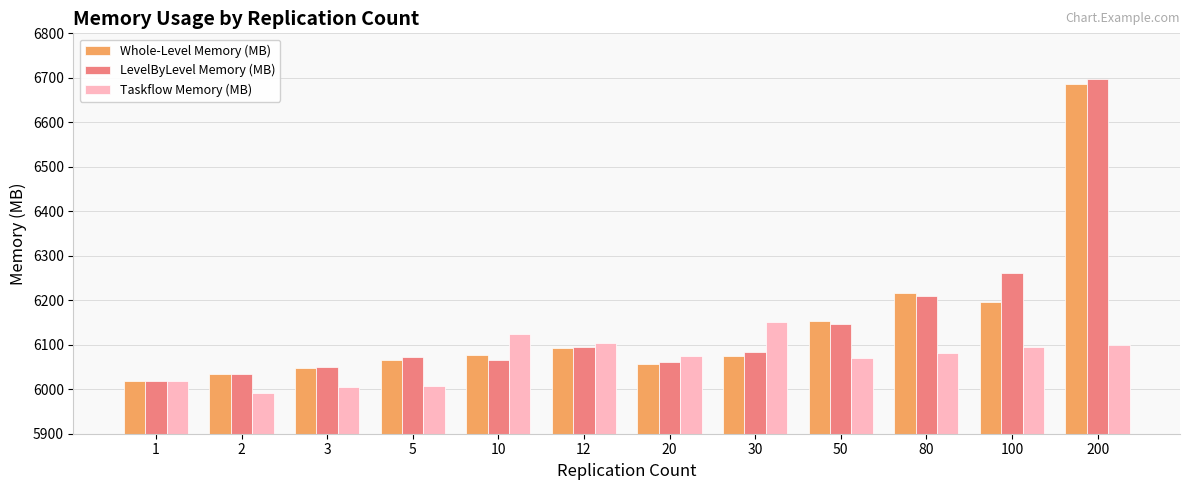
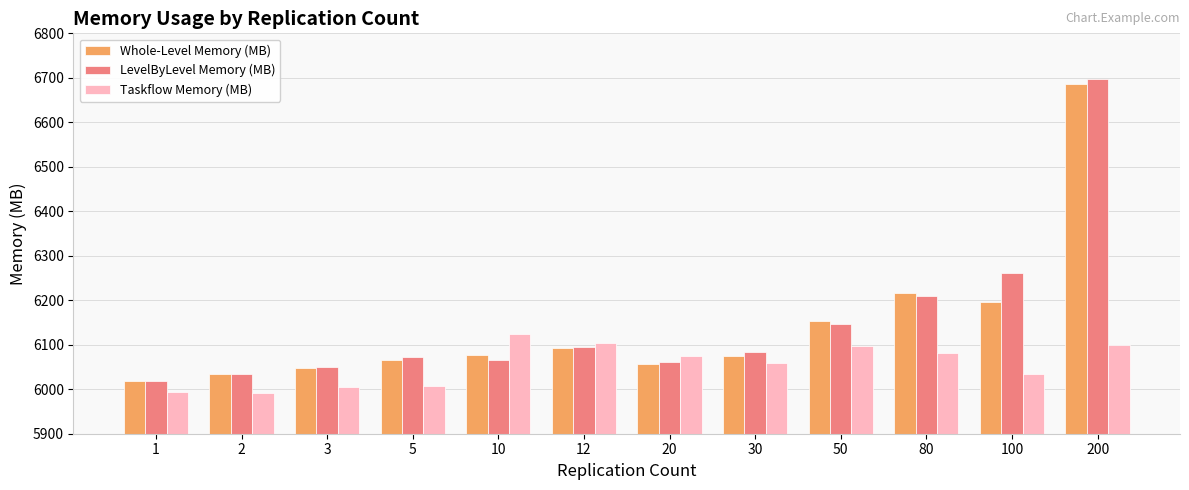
  {
    "Taskflow Memory (MB)": {
-     "1": 6020,
+     "1": 5990,
      "2": 5990,
      "3": 6000,
      "5": 6010,
      "10": 6120,
      "12": 6100,
      "20": 6070,
-     "30": 6150,
-     "50": 6070,
+     "30": 6060,
+     "50": 6100,
      "80": 6080,
-     "100": 6100,
+     "100": 6030,
      "200": 6100
    }
  }
